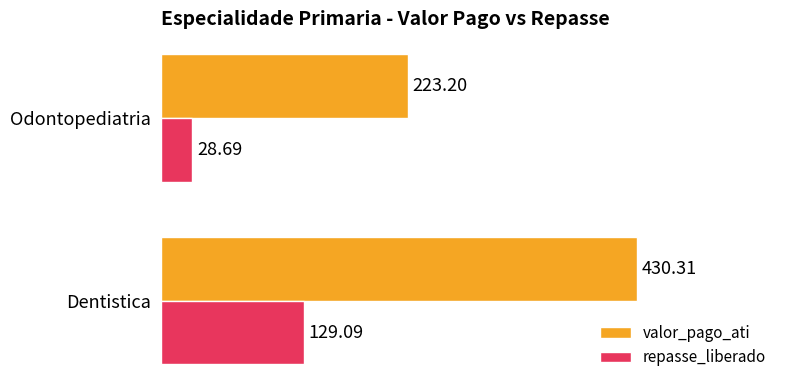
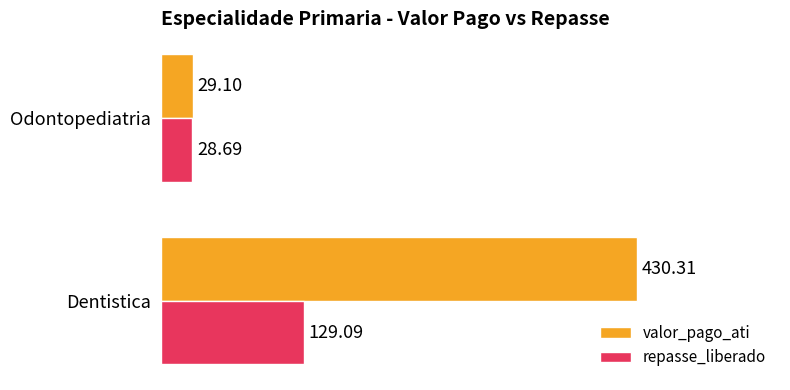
  {
    "valor_pago_ati": {
-     "Odontopediatria": 223.20,
+     "Odontopediatria": 29.10,
      "Dentistica": 430.31
    },
    "repasse_liberado": {
      "Odontopediatria": 28.69,
      "Dentistica": 129.09
    }
  }
